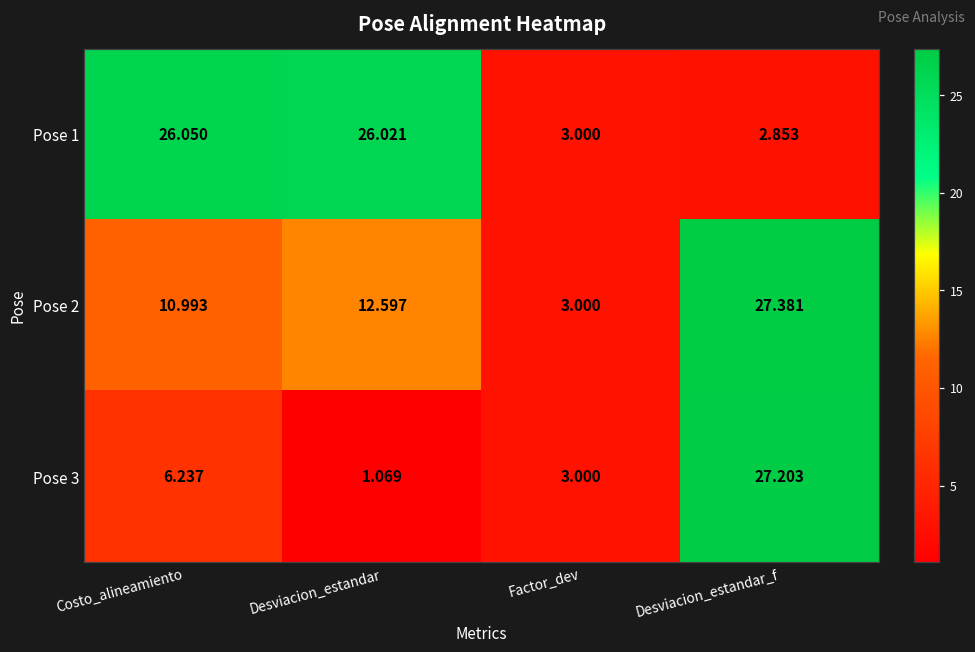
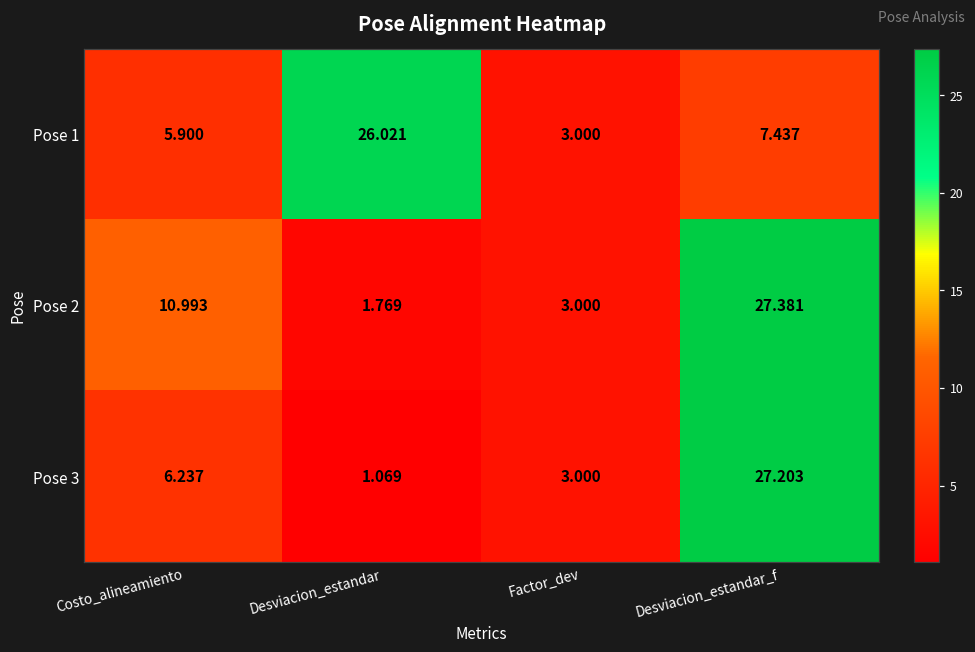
  {
    "Pose 1": {
-     "Costo_alineamiento": 26.050,
+     "Costo_alineamiento": 5.900,
      "Desviacion_estandar": 26.021,
      "Factor_dev": 3.000,
-     "Desviacion_estandar_f": 2.853
+     "Desviacion_estandar_f": 7.437
    },
    "Pose 2": {
      "Costo_alineamiento": 10.993,
-     "Desviacion_estandar": 12.597,
+     "Desviacion_estandar": 1.769,
      "Factor_dev": 3.000,
      "Desviacion_estandar_f": 27.381
    },
    "Pose 3": {
      "Costo_alineamiento": 6.237,
      "Desviacion_estandar": 1.069,
      "Factor_dev": 3.000,
      "Desviacion_estandar_f": 27.203
    }
  }
